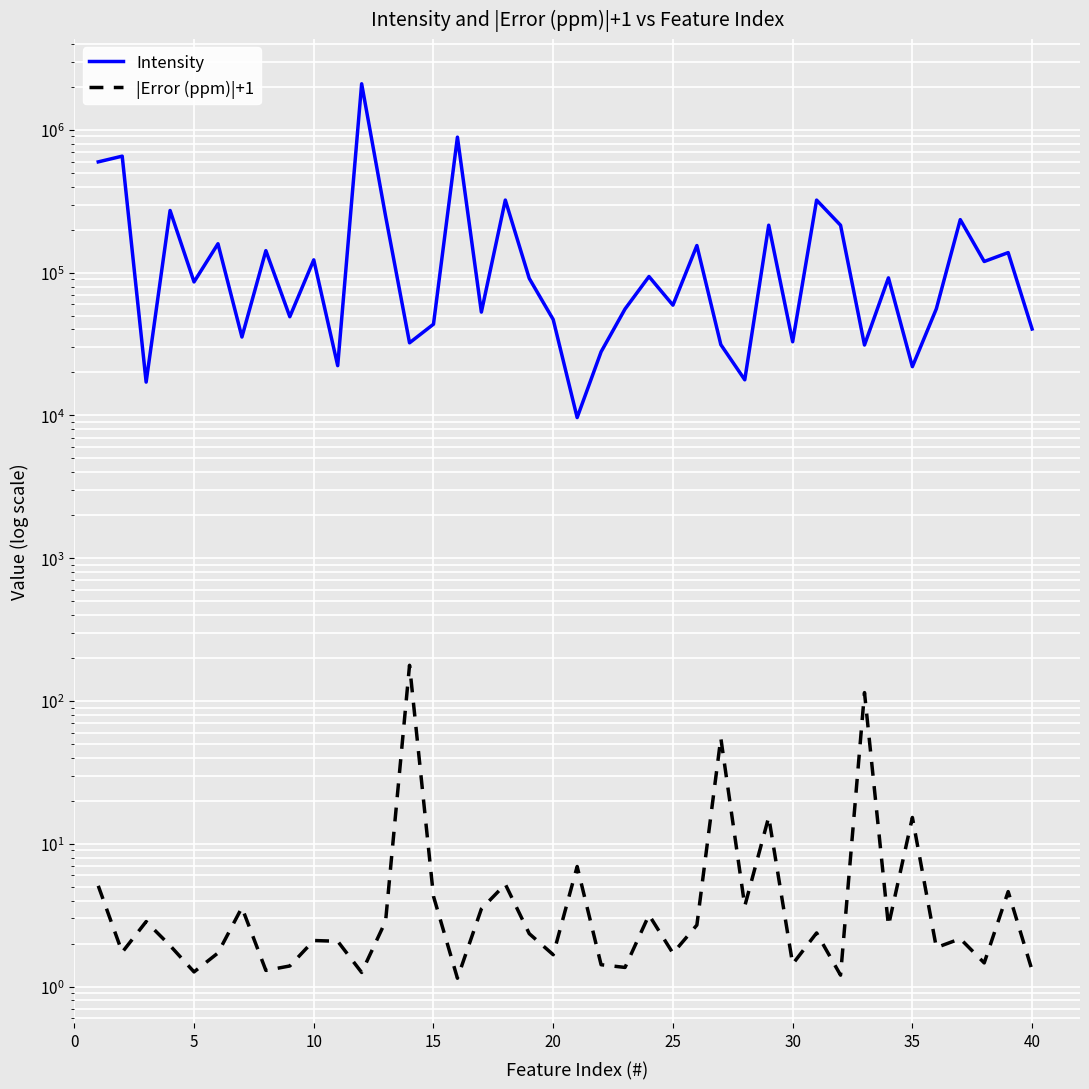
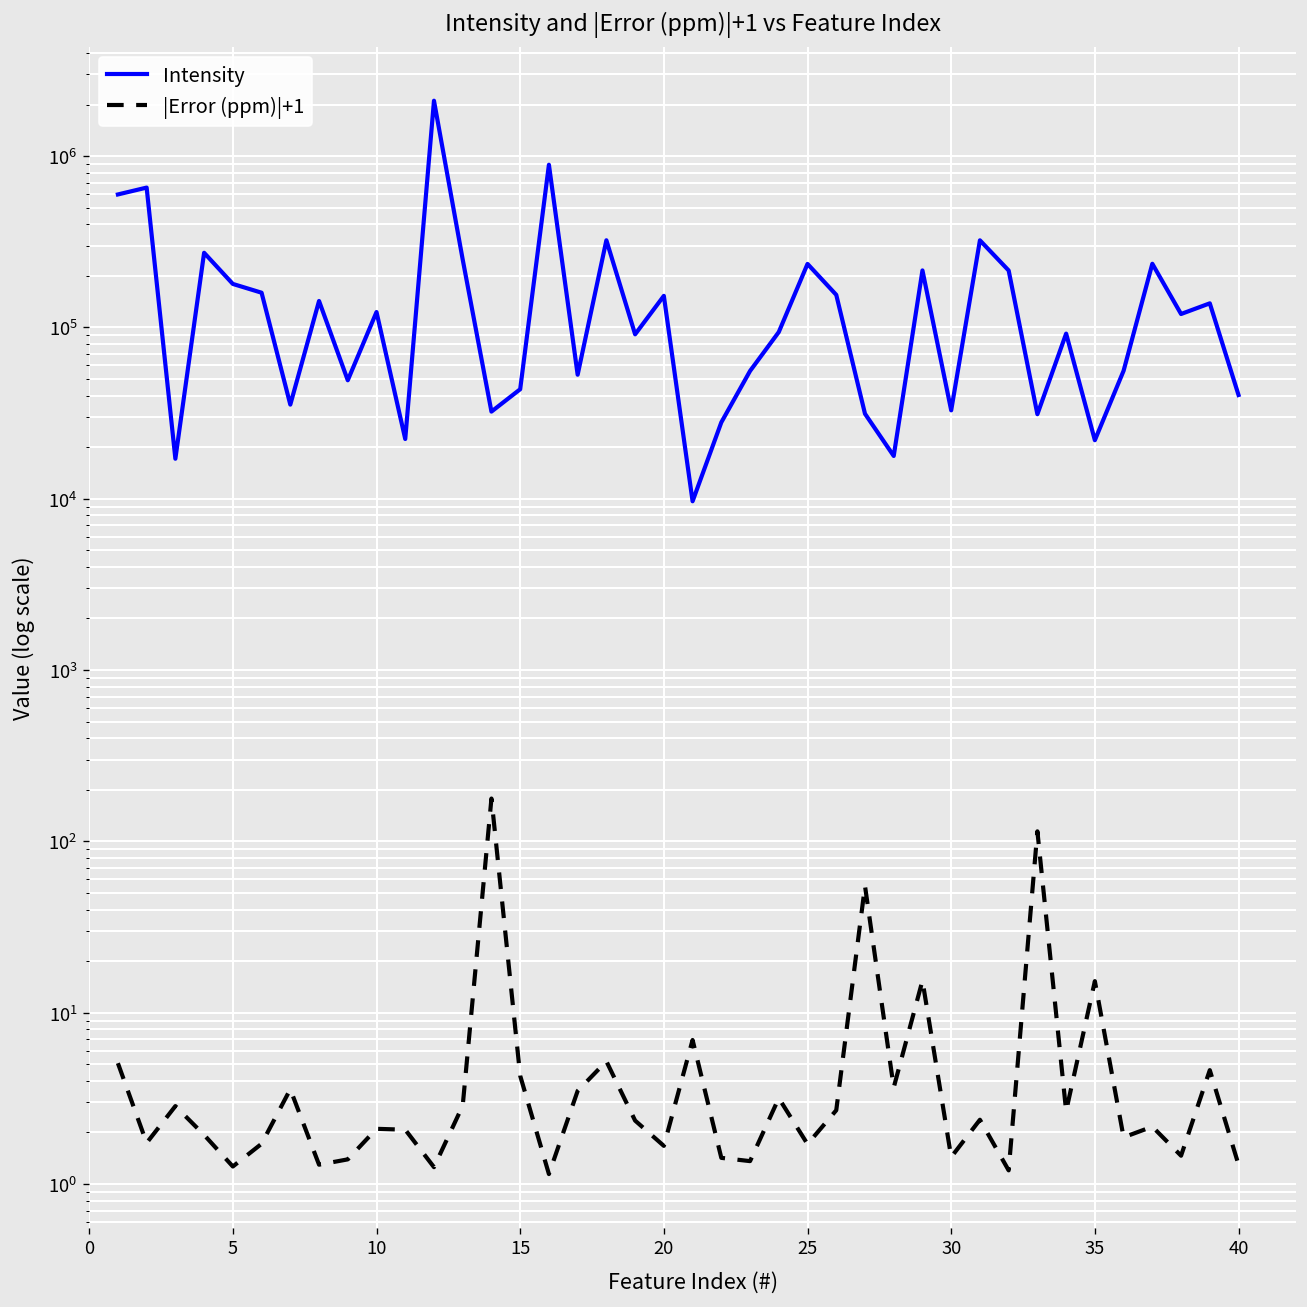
  {
    "Intensity": {
-     "5": 90000,
+     "5": 180000,
      "10": 120000,
      "15": 44000,
-     "20": 47000,
-     "25": 59000,
+     "20": 150000,
+     "25": 230000,
      "30": 33000,
      "35": 22000,
      "40": 40000
    },
    "|Error (ppm)|+1": {
      "5": 1.3,
      "10": 2.1,
      "15": 4.3,
      "20": 1.7,
      "25": 1.7,
      "30": 1.4,
      "35": 15,
      "40": 1.3
    }
  }
